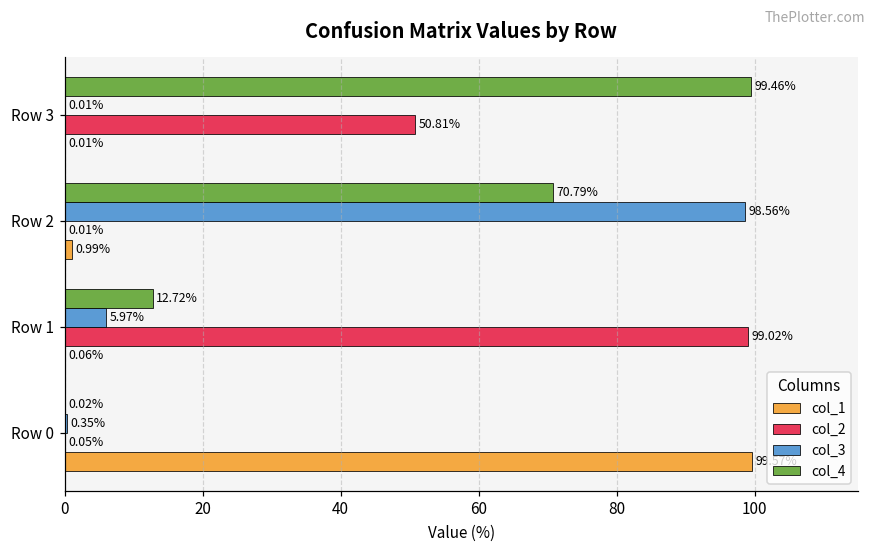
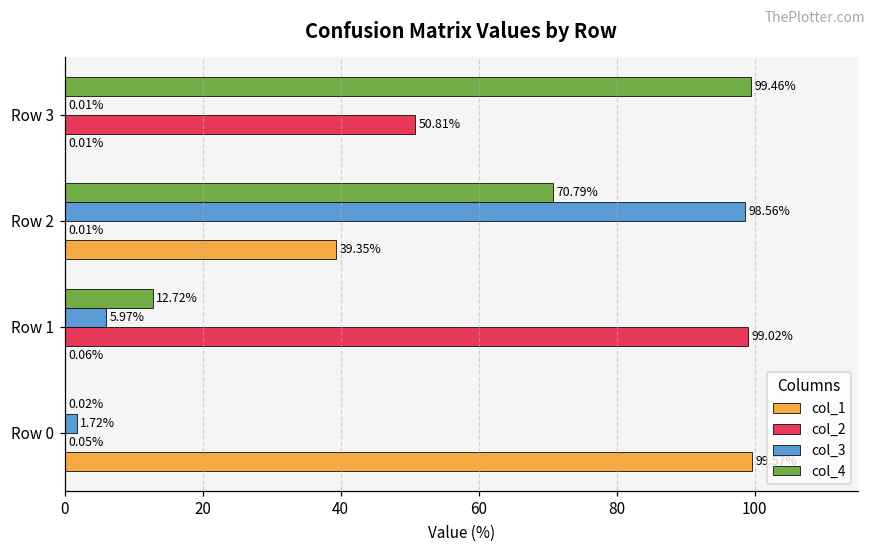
  {
    "col_1": {
      "Row 3": "0.01%",
-     "Row 2": "0.99%",
+     "Row 2": "39.35%",
      "Row 1": "0.06%"
    },
    "col_2": {
      "Row 3": "50.81%",
      "Row 2": "0.01%",
      "Row 1": "99.02%",
      "Row 0": "0.05%"
    },
    "col_3": {
      "Row 3": "0.01%",
      "Row 2": "98.56%",
      "Row 1": "5.97%",
-     "Row 0": "0.35%"
+     "Row 0": "1.72%"
    },
    "col_4": {
      "Row 3": "99.46%",
      "Row 2": "70.79%",
      "Row 1": "12.72%",
      "Row 0": "0.02%"
    }
  }
